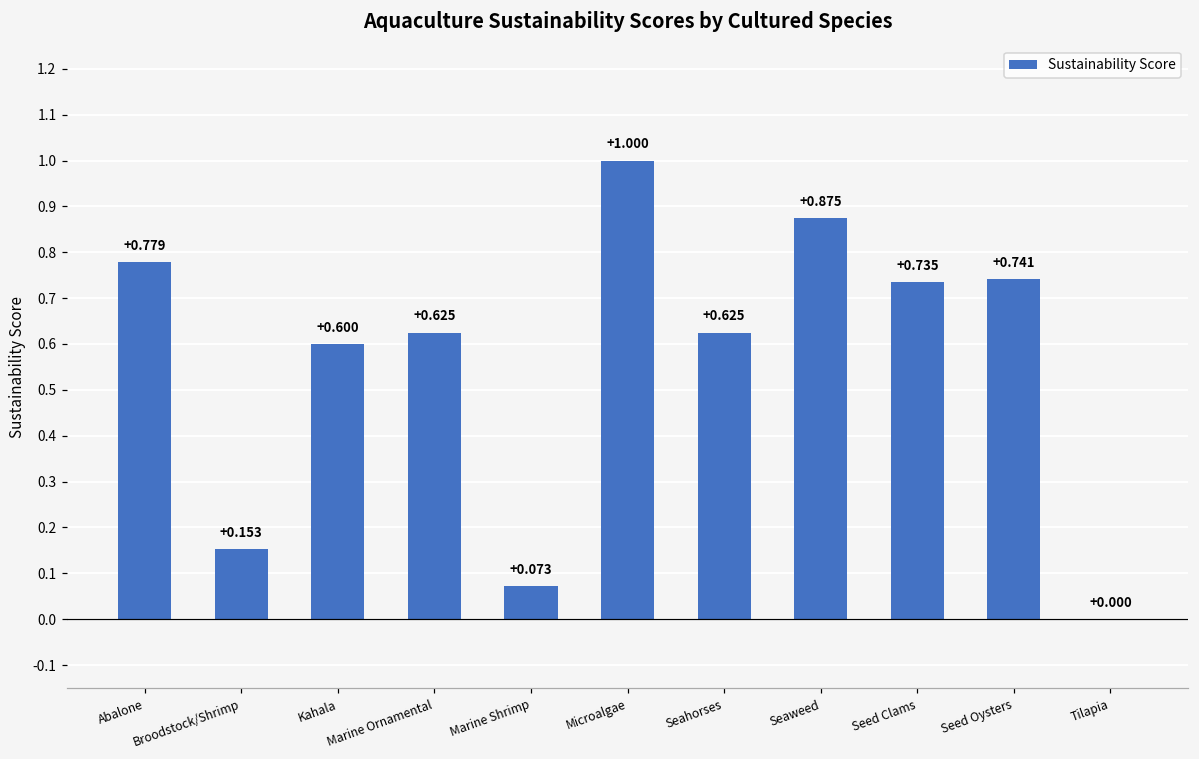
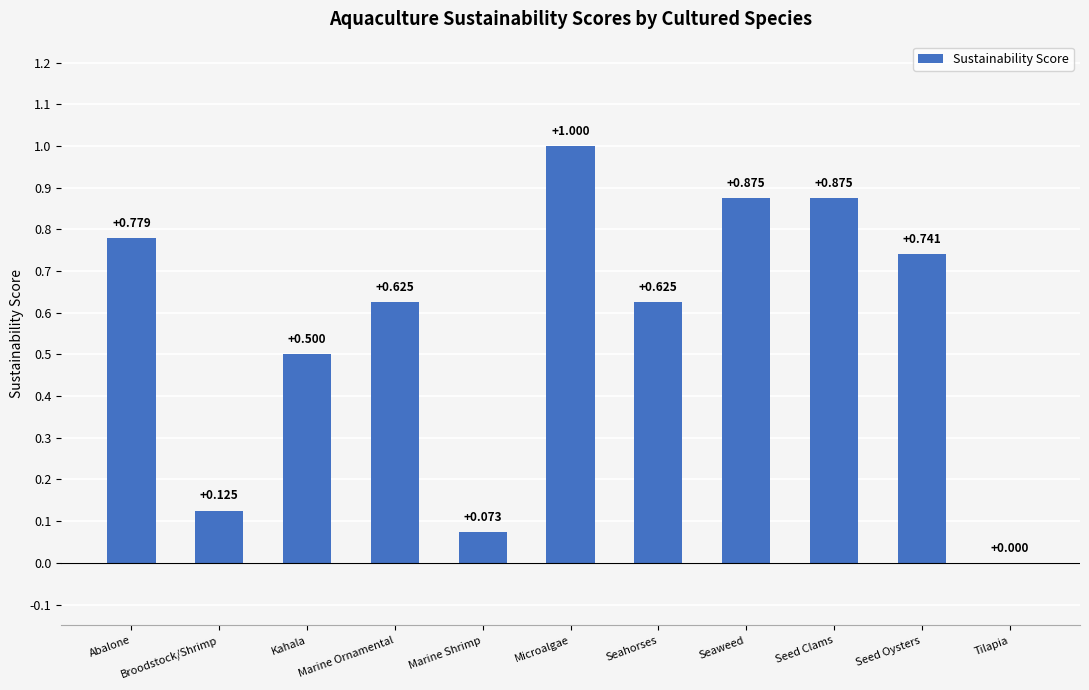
  {
    "Abalone": "+0.779",
-   "Broodstock/Shrimp": "+0.153",
-   "Kahala": "+0.600",
+   "Broodstock/Shrimp": "+0.125",
+   "Kahala": "+0.500",
    "Marine Ornamental": "+0.625",
    "Marine Shrimp": "+0.073",
    "Microalgae": "+1.000",
    "Seahorses": "+0.625",
    "Seaweed": "+0.875",
-   "Seed Clams": "+0.735",
+   "Seed Clams": "+0.875",
    "Seed Oysters": "+0.741",
    "Tilapia": "+0.000"
  }
